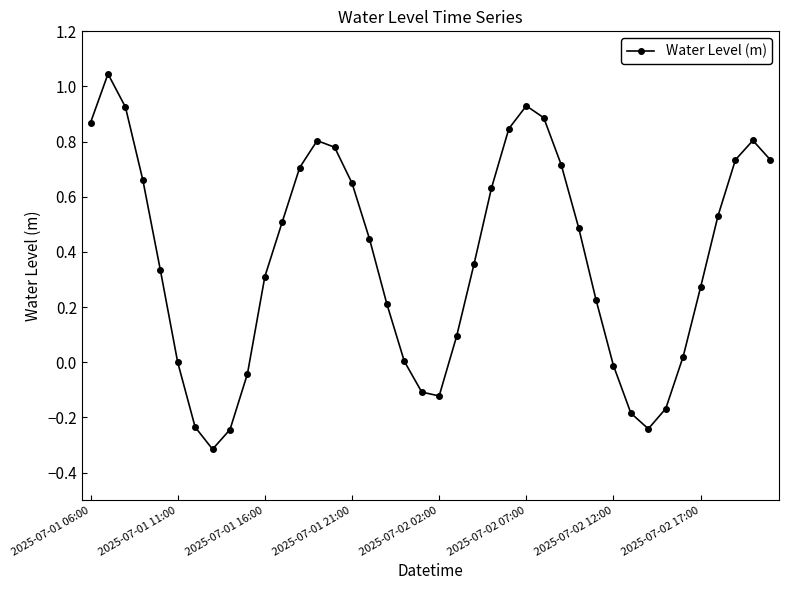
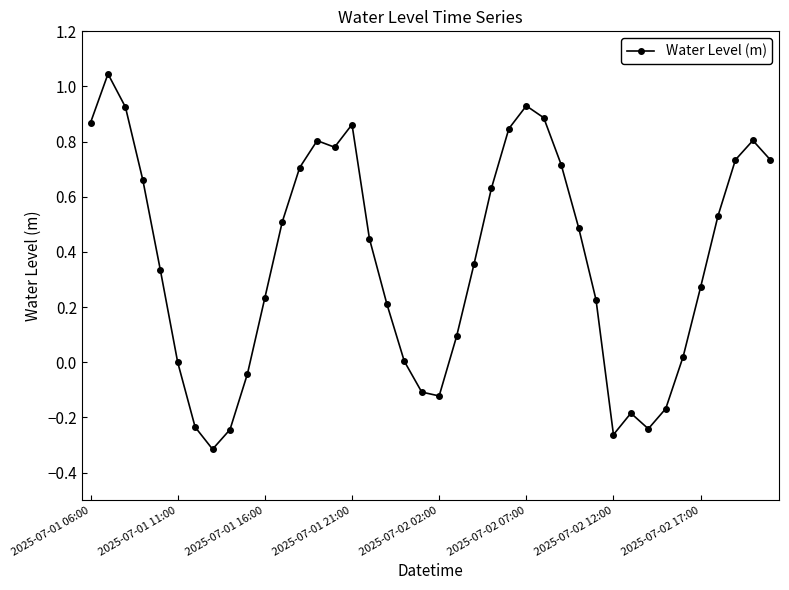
  {
    "2025-07-01 06:00": 0.87,
    "2025-07-01 11:00": 0.00,
-   "2025-07-01 16:00": 0.31,
-   "2025-07-01 21:00": 0.65,
+   "2025-07-01 16:00": 0.23,
+   "2025-07-01 21:00": 0.86,
    "2025-07-02 02:00": -0.12,
    "2025-07-02 07:00": 0.93,
-   "2025-07-02 12:00": -0.01,
+   "2025-07-02 12:00": -0.26,
    "2025-07-02 17:00": 0.27
  }
